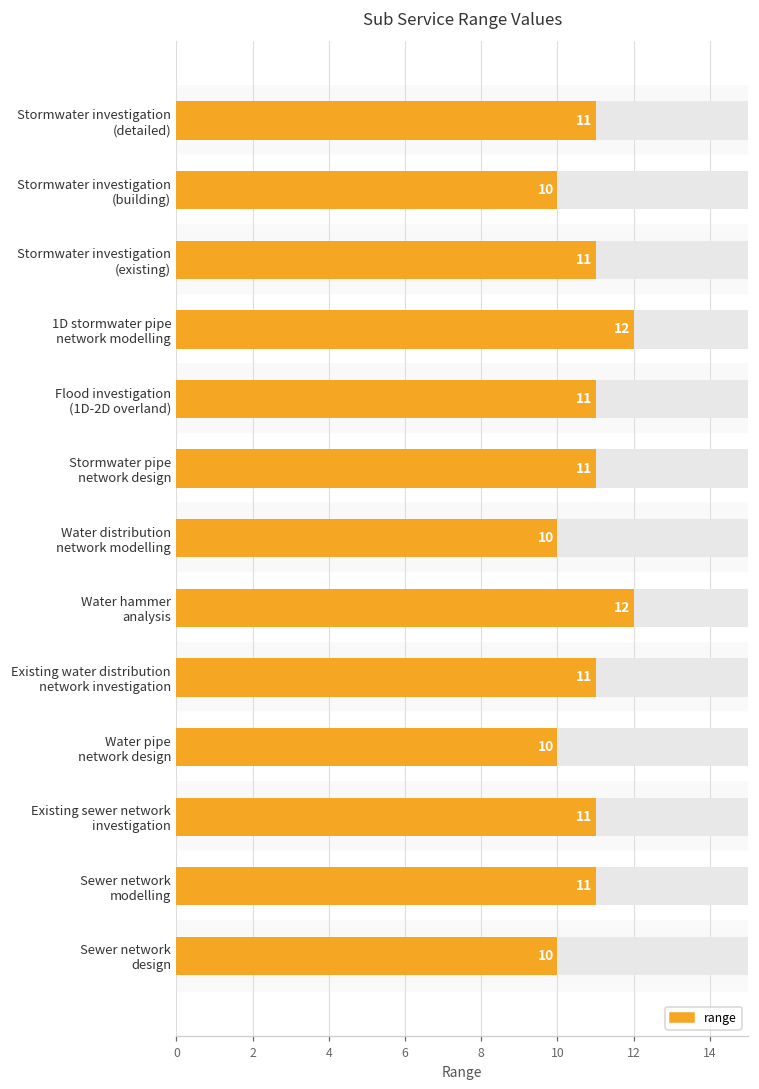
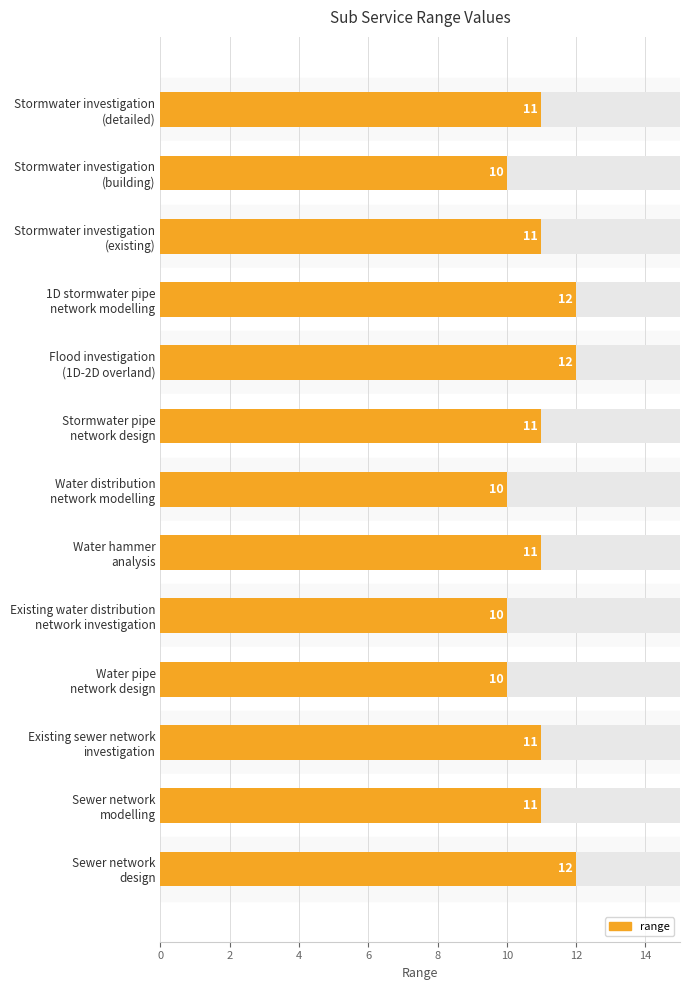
  {
    "range": {
-     "Flood investigation (1D-2D overland)": 11,
-     "Water hammer analysis": 12,
-     "Existing water distribution network investigation": 11,
-     "Sewer network design": 10
+     "Flood investigation (1D-2D overland)": 12,
+     "Water hammer analysis": 11,
+     "Existing water distribution network investigation": 10,
+     "Sewer network design": 12
    }
  }
